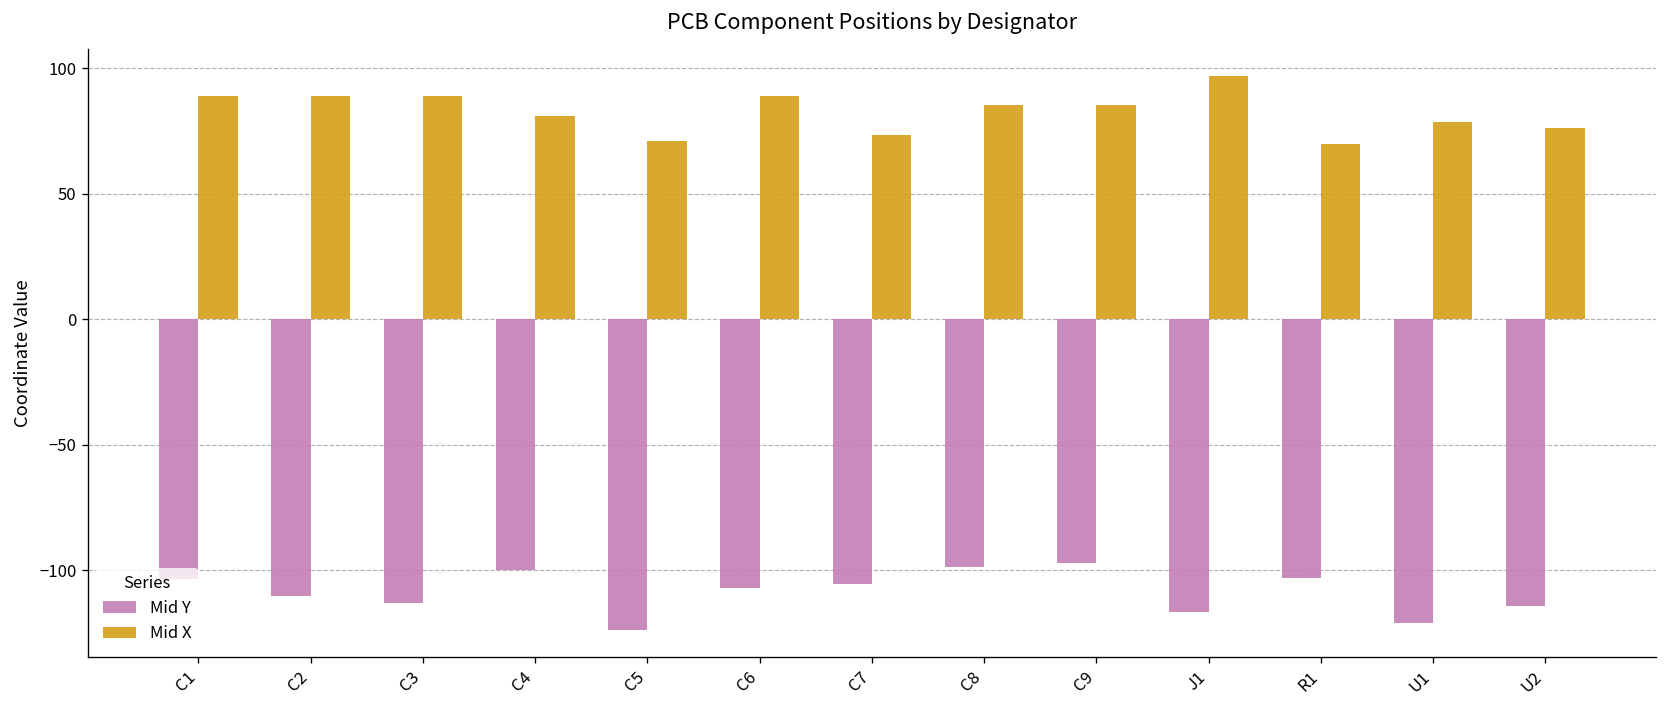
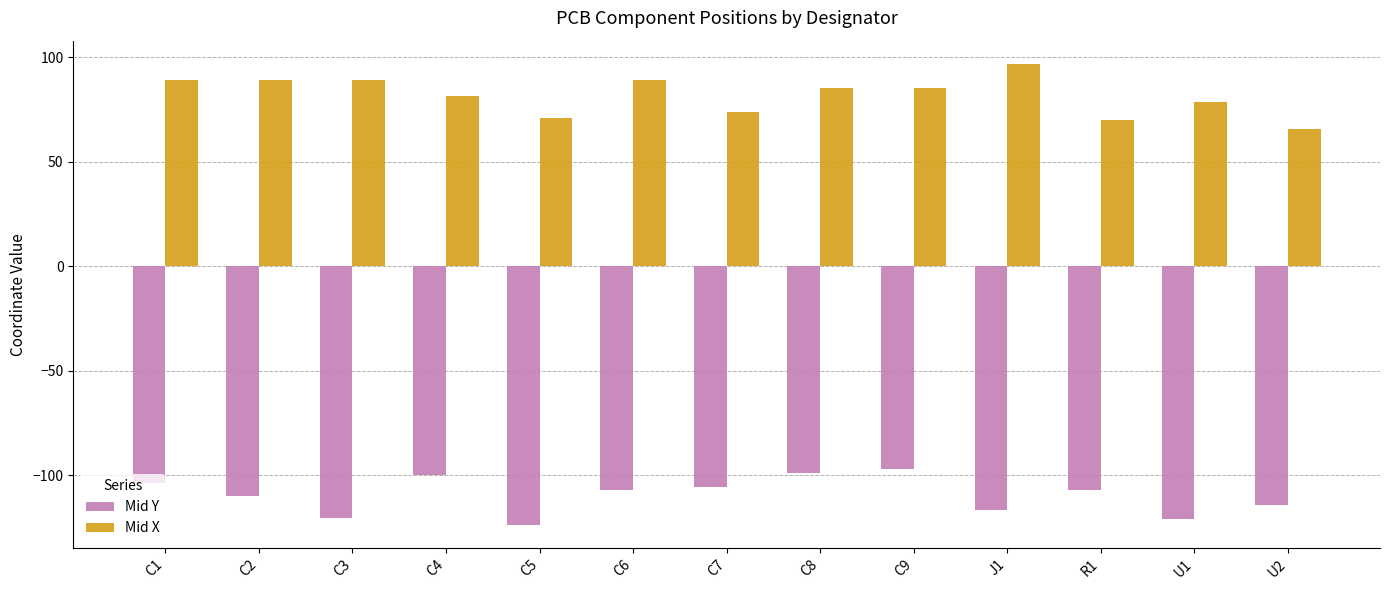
  {
    "Mid Y": {
      "C2": -110,
-     "C3": -113,
+     "C3": -121,
      "C4": -100,
      "C5": -124,
      "C6": -107,
      "C7": -106,
      "C8": -99,
      "C9": -97,
      "J1": -117,
-     "R1": -103,
+     "R1": -107,
      "U1": -121,
      "U2": -114
    },
    "Mid X": {
      "C1": 89,
      "C2": 89,
      "C3": 89,
      "C4": 81,
      "C5": 71,
      "C6": 89,
      "C7": 74,
      "C8": 85,
      "C9": 85,
      "J1": 97,
      "R1": 70,
      "U1": 79,
-     "U2": 76
+     "U2": 65
    }
  }
